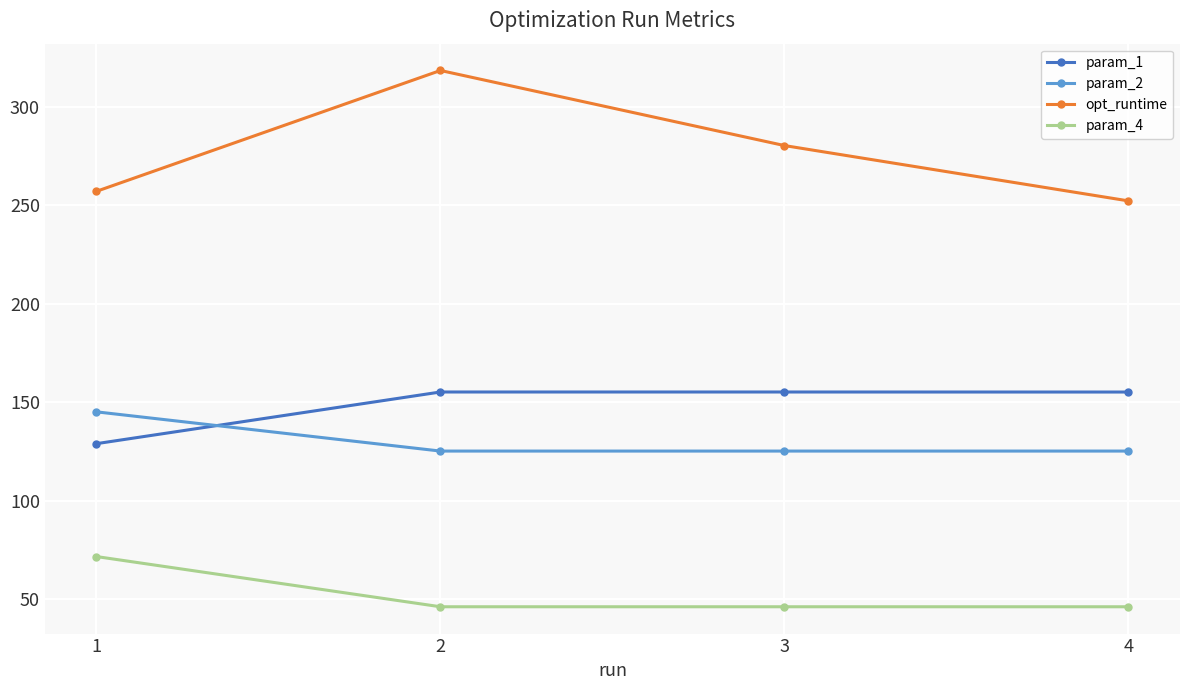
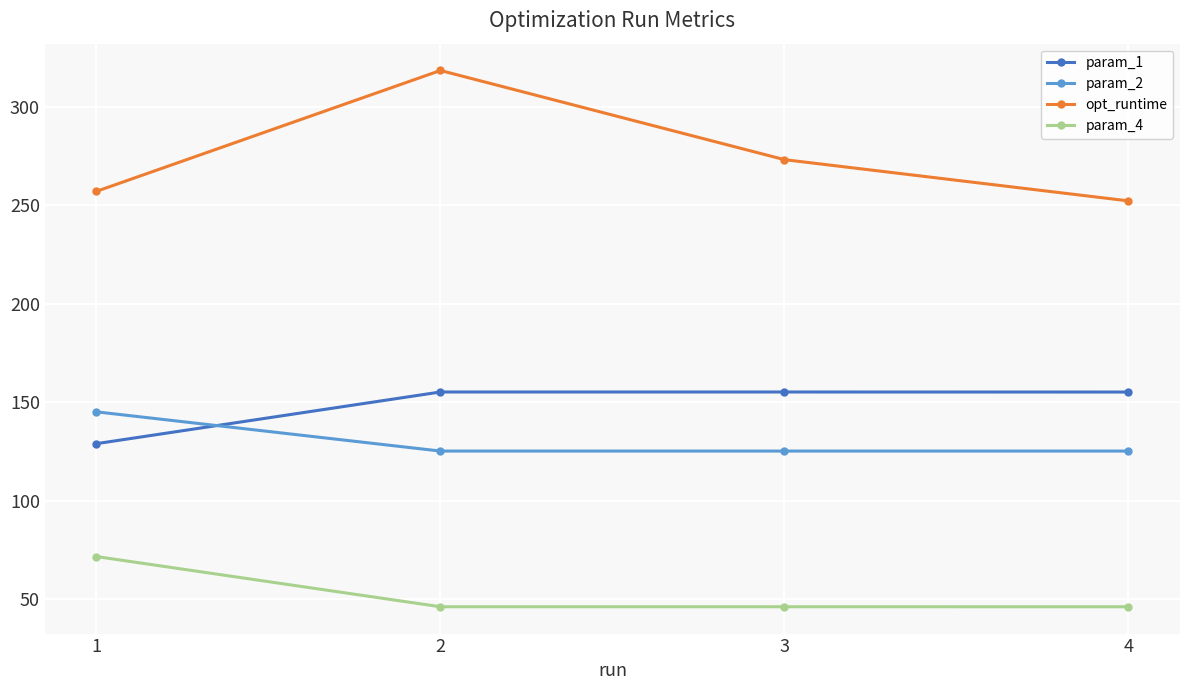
  {
    "opt_runtime": {
      "1": 257,
      "2": 319,
-     "3": 280,
+     "3": 273,
      "4": 252
    },
    "param_4": {
      "1": 72,
      "2": 46,
      "3": 46,
      "4": 46
    }
  }
